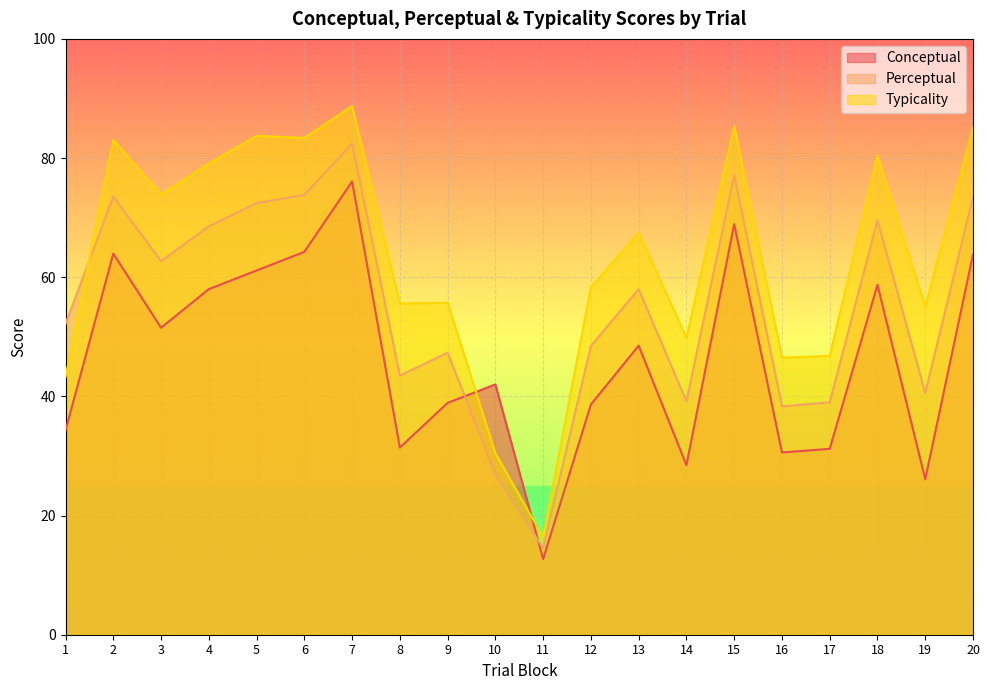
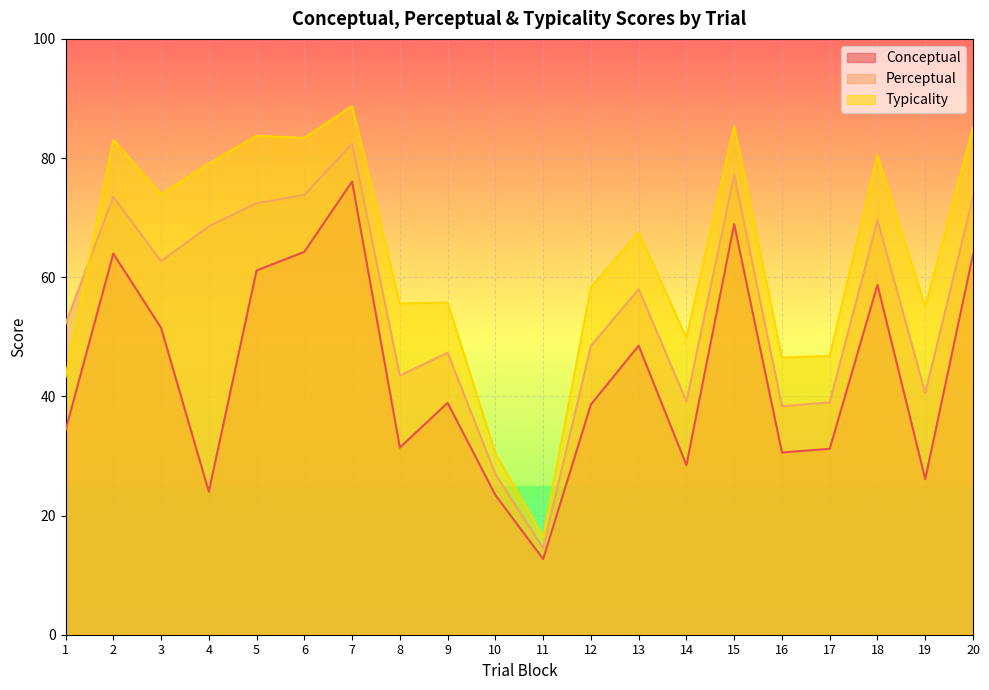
  {
    "Conceptual": {
      "1": 34,
      "2": 64,
      "3": 52,
-     "4": 58,
+     "4": 24,
      "5": 61,
      "6": 64,
      "7": 76,
      "8": 31,
      "9": 39,
-     "10": 42,
+     "10": 23,
      "11": 13,
      "12": 39,
      "13": 49,
      "14": 28,
      "15": 69,
      "16": 31,
      "17": 31,
      "18": 59,
      "19": 26,
      "20": 64
    },
    "Perceptual": {
      "1": 52,
      "2": 74,
      "3": 63,
      "4": 69,
      "5": 72,
      "6": 74,
      "7": 82,
      "8": 44,
      "9": 47,
      "10": 27,
      "11": 15,
      "12": 48,
      "13": 58,
      "14": 39,
      "15": 77,
      "16": 38,
      "17": 39,
      "18": 70,
      "19": 41,
      "20": 73
    },
    "Typicality": {
      "1": 43,
      "2": 83,
      "3": 74,
      "4": 79,
      "5": 84,
      "6": 83,
      "7": 89,
      "8": 56,
      "9": 56,
      "10": 30,
      "11": 16,
      "12": 58,
      "13": 67,
      "14": 50,
      "15": 85,
      "16": 47,
      "17": 47,
      "18": 80,
      "19": 55,
      "20": 85
    }
  }
